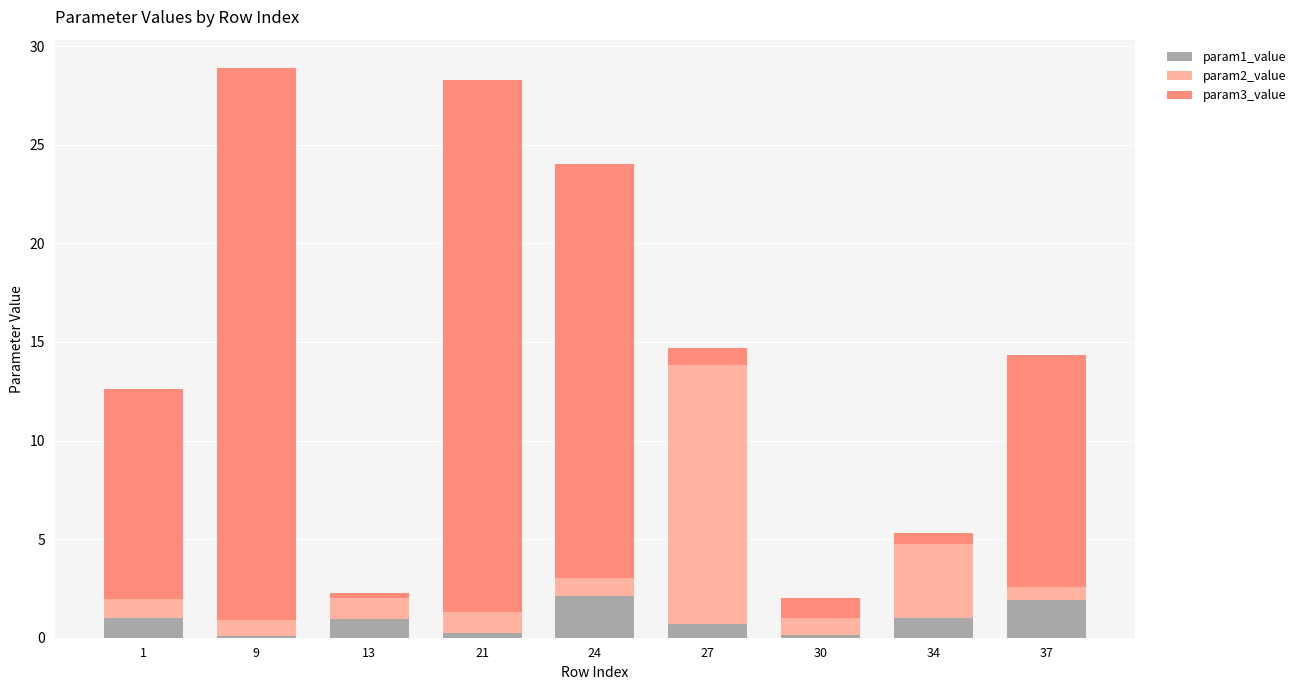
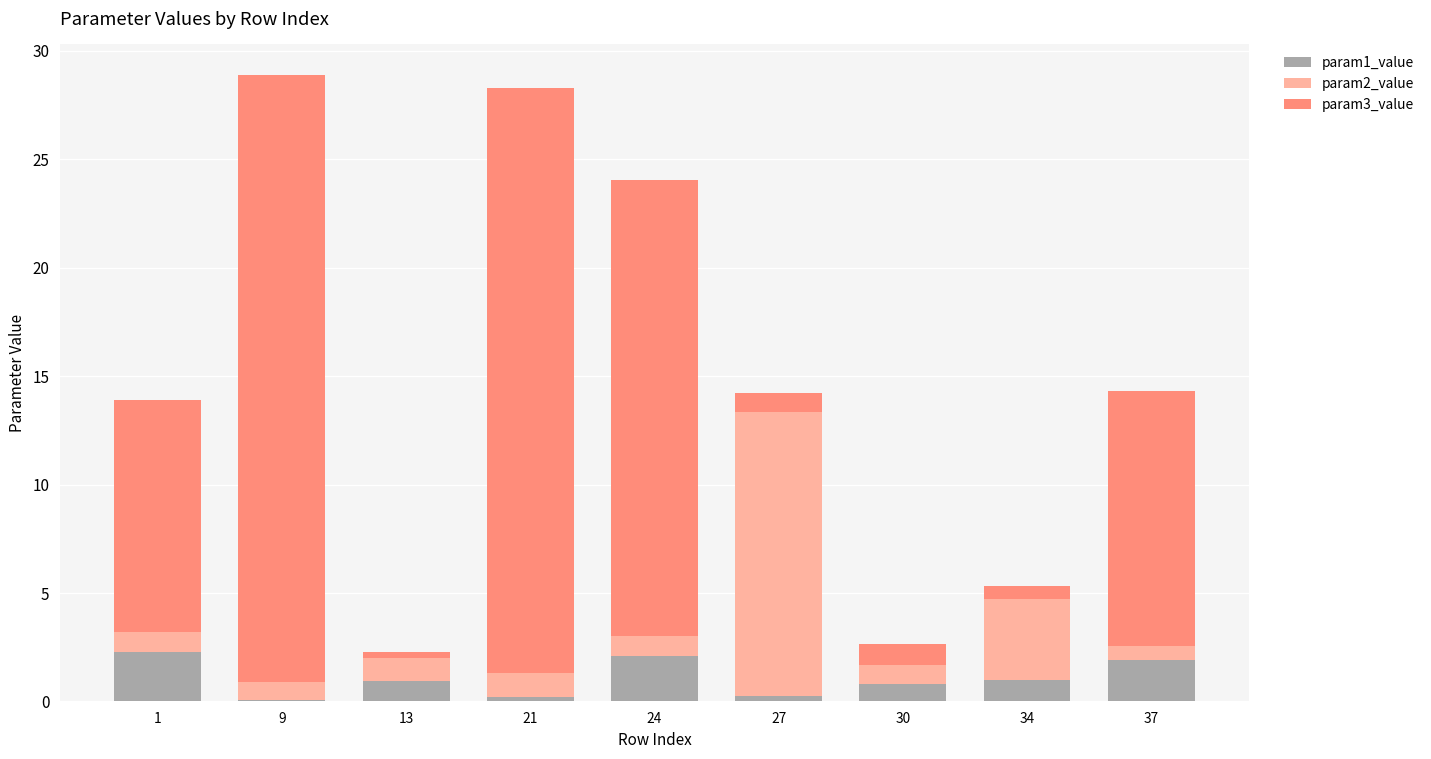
  {
    "param1_value": {
-     "1": 1.0,
+     "1": 2.3,
      "13": 0.9,
      "21": 0.2,
      "24": 2.1,
-     "27": 0.7,
-     "30": 0.1,
+     "27": 0.2,
+     "30": 0.8,
      "34": 1.0,
      "37": 1.9
    }
  }
